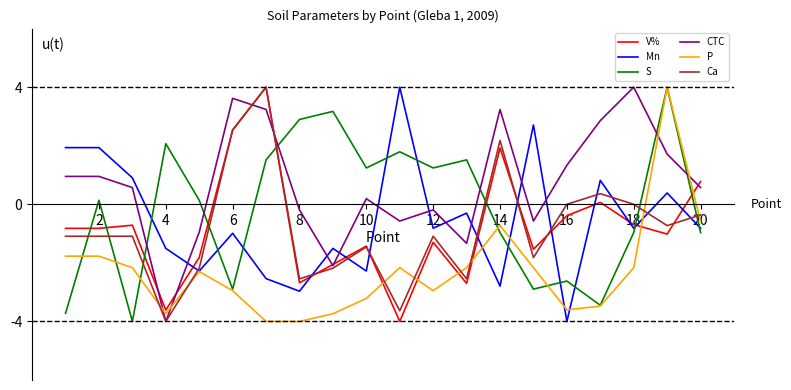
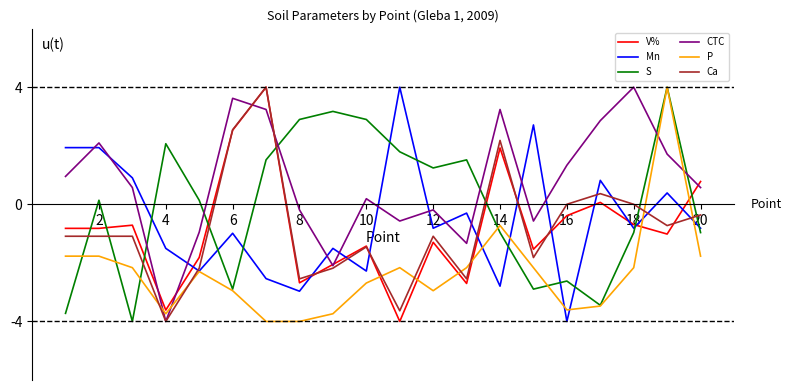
  {
    "V%": {
      "2": -0.8,
      "4": -3.6,
      "8": -2.7,
      "12": -1.3,
      "14": 1.9,
      "16": -0.4,
      "18": -0.7,
      "20": 0.8
    },
    "Mn": {
      "2": 1.9,
      "4": -1.5,
      "6": -1.0,
      "8": -3.0,
      "10": -2.3,
      "12": -0.8,
      "14": -2.8,
      "16": -4.0,
      "18": -0.8,
      "20": -0.8
    },
    "S": {
      "2": 0.1,
      "4": 2.1,
      "8": 2.9,
-     "10": 1.2,
+     "10": 2.9,
      "12": 1.2,
      "14": -1.0,
      "16": -2.6,
      "18": -1.0,
      "20": -1.0
    },
    "CTC": {
-     "2": 1.0,
+     "2": 2.1,
      "6": 3.6,
      "8": -0.2,
      "10": 0.2,
      "12": -0.2,
      "14": 3.2,
      "16": 1.3,
      "18": 4.0,
      "20": 0.6
    },
    "P": {
      "2": -1.8,
      "4": -3.7,
      "8": -4.0,
-     "10": -3.2,
+     "10": -2.7,
      "12": -3.0,
      "14": -0.7,
      "16": -3.6,
      "18": -2.2,
-     "20": -0.6
+     "20": -1.8
    },
    "Ca": {
      "2": -1.1,
      "8": -2.5,
      "12": -1.1,
      "14": 2.2,
      "16": 0.0,
      "18": 0.0,
      "20": -0.4
    }
  }
